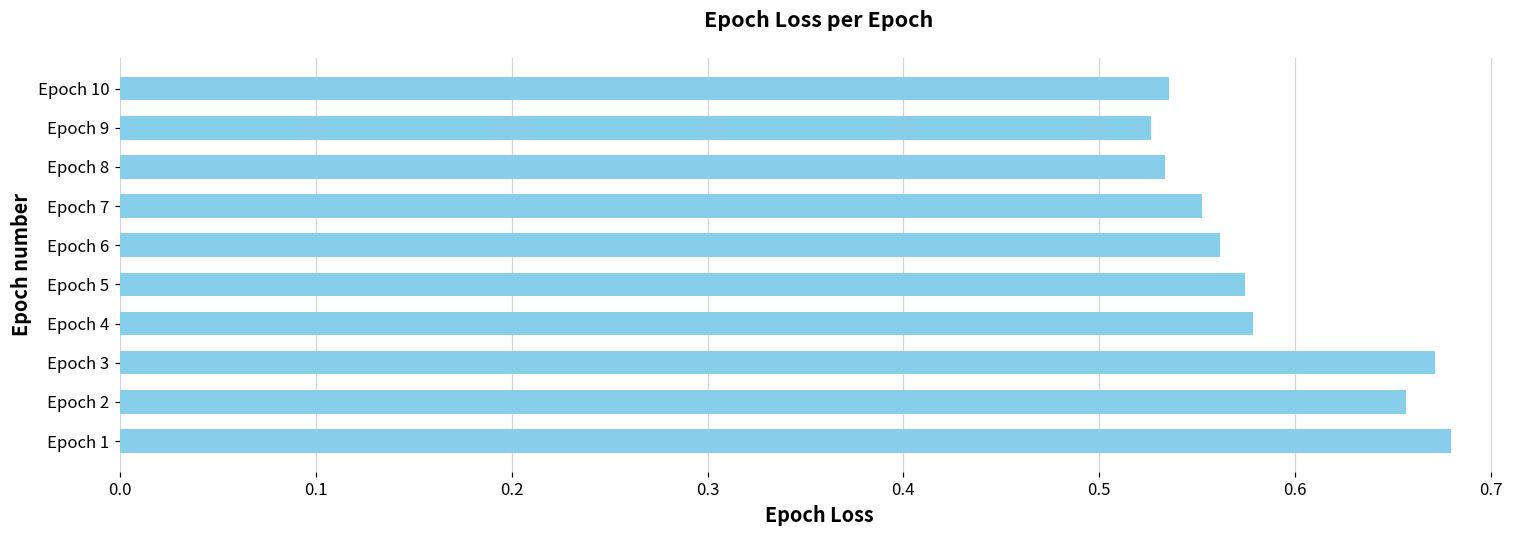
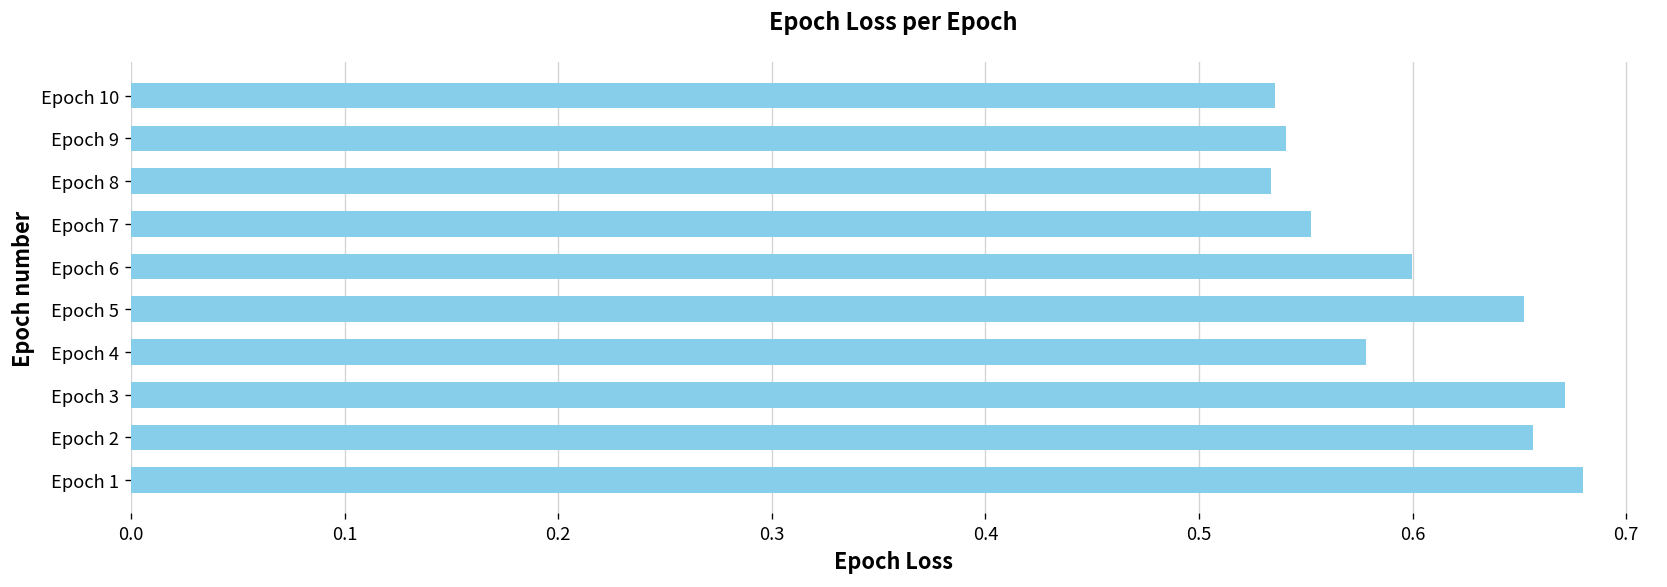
  {
    "Epoch 10": 0.536,
-   "Epoch 9": 0.526,
+   "Epoch 9": 0.541,
    "Epoch 8": 0.534,
    "Epoch 7": 0.553,
-   "Epoch 6": 0.562,
-   "Epoch 5": 0.575,
+   "Epoch 6": 0.600,
+   "Epoch 5": 0.652,
    "Epoch 4": 0.578,
    "Epoch 3": 0.672,
    "Epoch 2": 0.657,
    "Epoch 1": 0.680
  }
